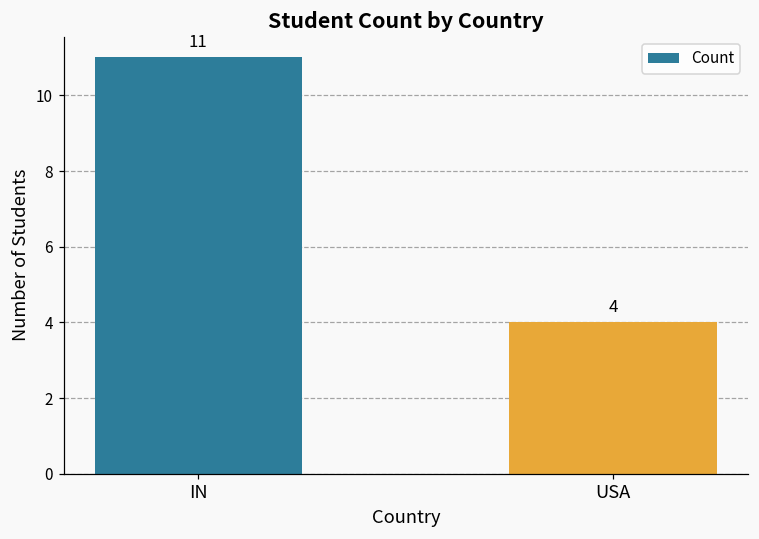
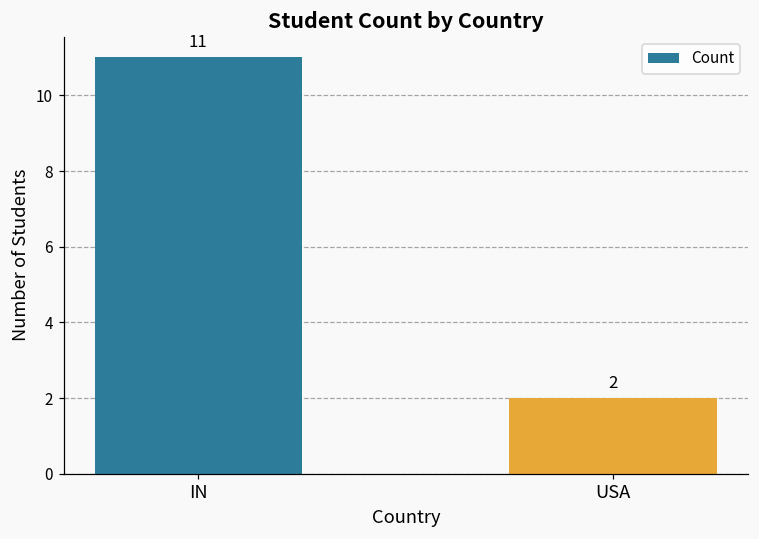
  {
    "IN": 11,
-   "USA": 4
+   "USA": 2
  }
